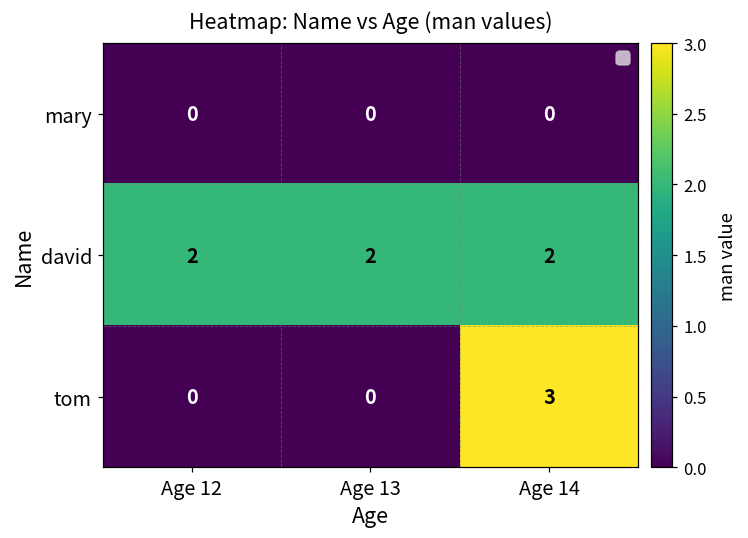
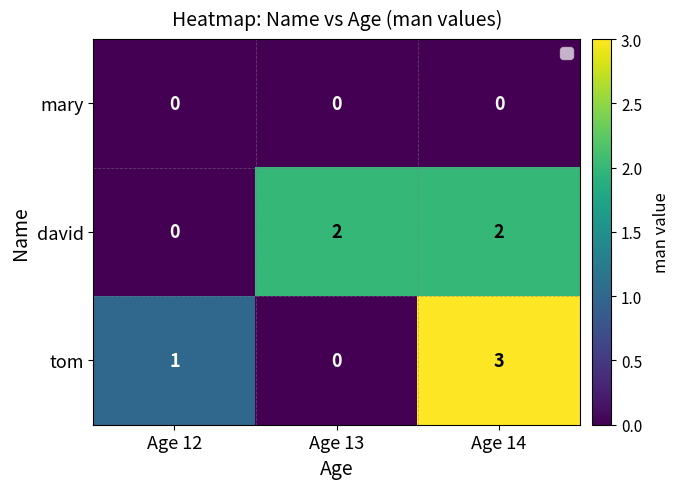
  {
    "mary": {
      "Age 12": 0,
      "Age 13": 0,
      "Age 14": 0
    },
    "david": {
-     "Age 12": 2,
+     "Age 12": 0,
      "Age 13": 2,
      "Age 14": 2
    },
    "tom": {
-     "Age 12": 0,
+     "Age 12": 1,
      "Age 13": 0,
      "Age 14": 3
    }
  }
